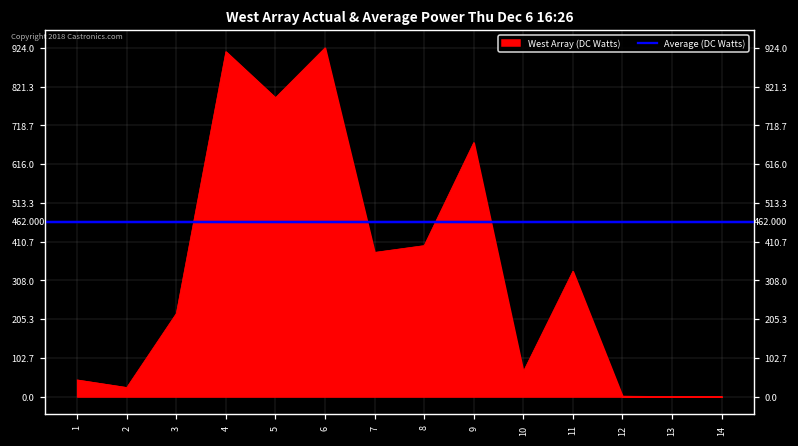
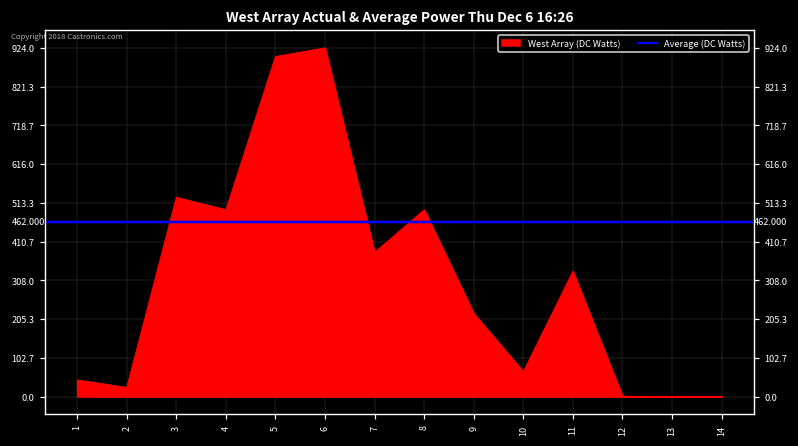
  {
    "1": 40,
    "2": 20,
-   "3": 220,
-   "4": 910,
-   "5": 790,
+   "3": 530,
+   "4": 500,
+   "5": 900,
    "6": 920,
    "7": 380,
-   "8": 400,
-   "9": 670,
+   "8": 500,
+   "9": 220,
    "10": 70,
    "11": 330,
    "12": 0,
    "13": 0,
    "14": 0
  }
